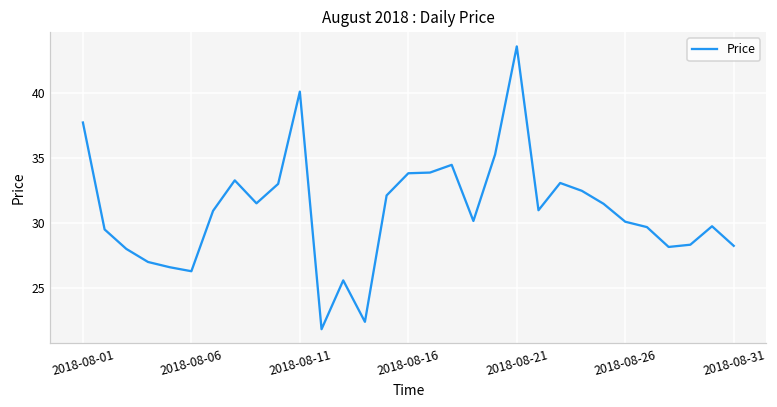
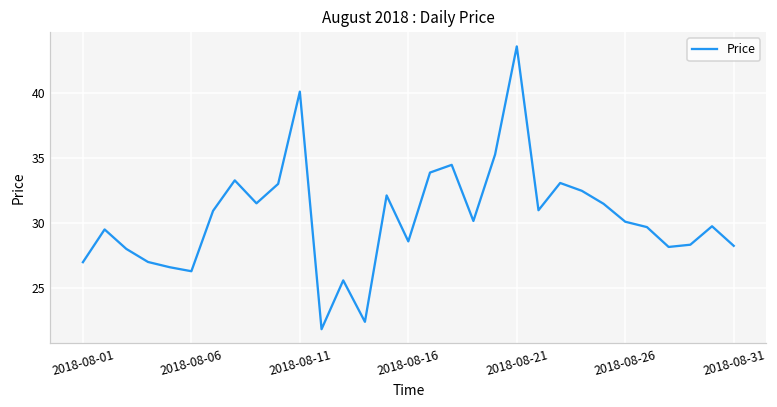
  {
-   "2018-08-01": 37.7,
+   "2018-08-01": 27.0,
    "2018-08-06": 26.3,
    "2018-08-11": 40.1,
-   "2018-08-16": 33.8,
+   "2018-08-16": 28.6,
    "2018-08-21": 43.6,
    "2018-08-26": 30.1,
    "2018-08-31": 28.2
  }
